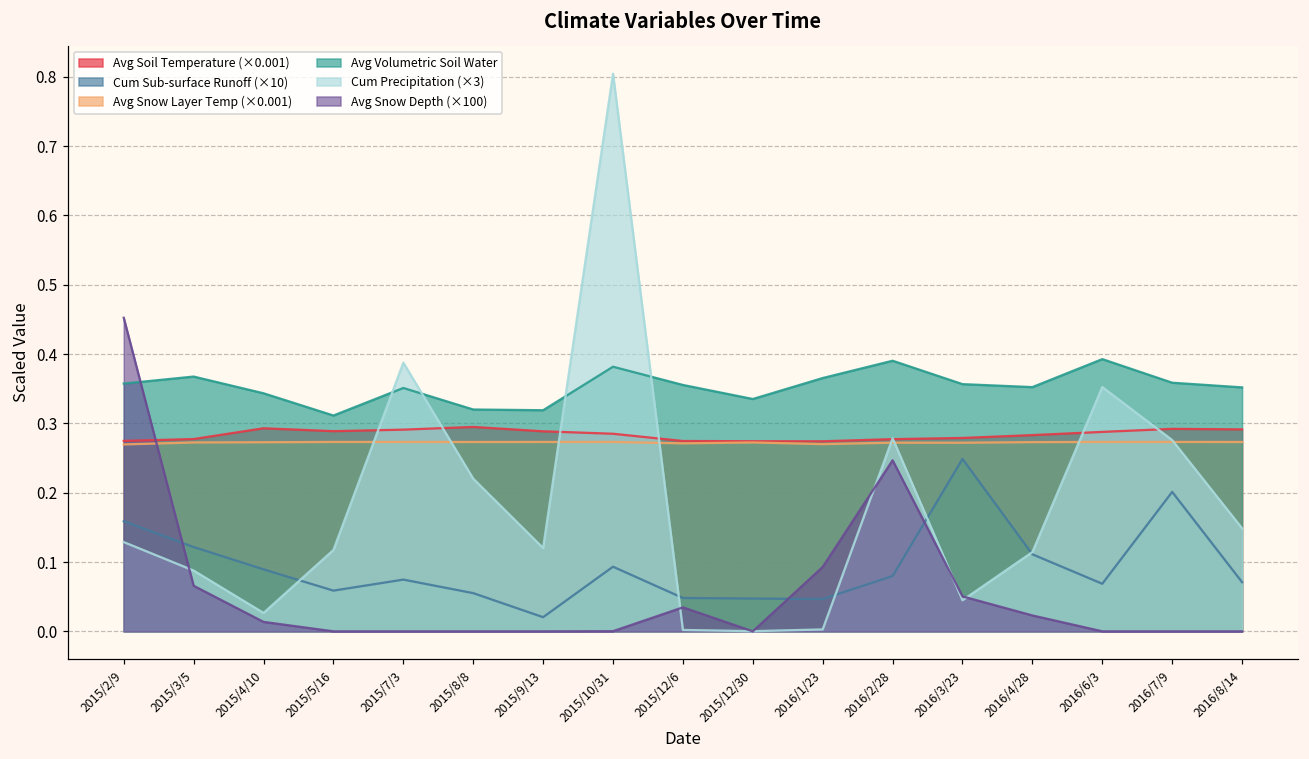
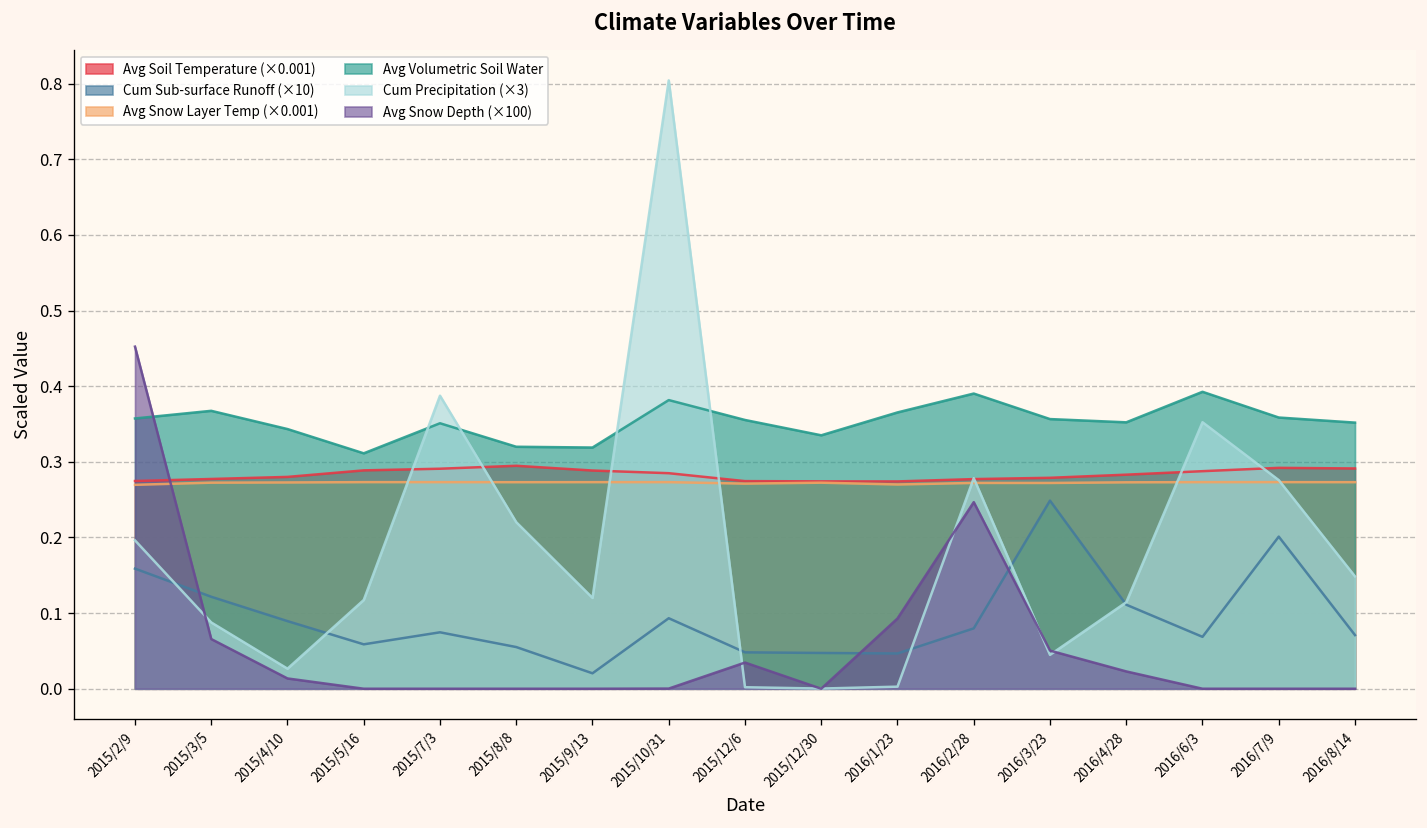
  {
    "Avg Soil Temperature (×0.001)": {
      "2015/2/9": 0.27,
      "2015/3/5": 0.28,
-     "2015/4/10": 0.29,
+     "2015/4/10": 0.28,
      "2015/5/16": 0.29,
      "2015/7/3": 0.29,
      "2015/8/8": 0.29,
      "2015/9/13": 0.29,
      "2015/10/31": 0.28,
      "2016/3/23": 0.28,
      "2016/4/28": 0.28,
      "2016/6/3": 0.29,
      "2016/7/9": 0.29,
      "2016/8/14": 0.29
    },
    "Avg Snow Layer Temp (×0.001)": {
      "2015/2/9": 0.27,
      "2015/3/5": 0.27,
      "2015/4/10": 0.27,
      "2015/5/16": 0.27,
      "2015/7/3": 0.27,
      "2015/8/8": 0.27,
      "2015/9/13": 0.27,
      "2015/10/31": 0.27,
      "2016/2/28": 0.27,
      "2016/3/23": 0.27,
      "2016/4/28": 0.27,
      "2016/6/3": 0.27,
      "2016/8/14": 0.27
    },
    "Cum Precipitation (×3)": {
-     "2015/2/9": 0.13,
+     "2015/2/9": 0.20,
      "2015/3/5": 0.09,
      "2015/4/10": 0.03,
      "2015/5/16": 0.12,
      "2015/7/3": 0.39,
      "2015/8/8": 0.22,
      "2015/9/13": 0.12,
      "2015/10/31": 0.80,
      "2015/12/6": 0.00,
      "2016/1/23": 0.00,
      "2016/3/23": 0.04,
      "2016/6/3": 0.35,
      "2016/8/14": 0.15
    }
  }
